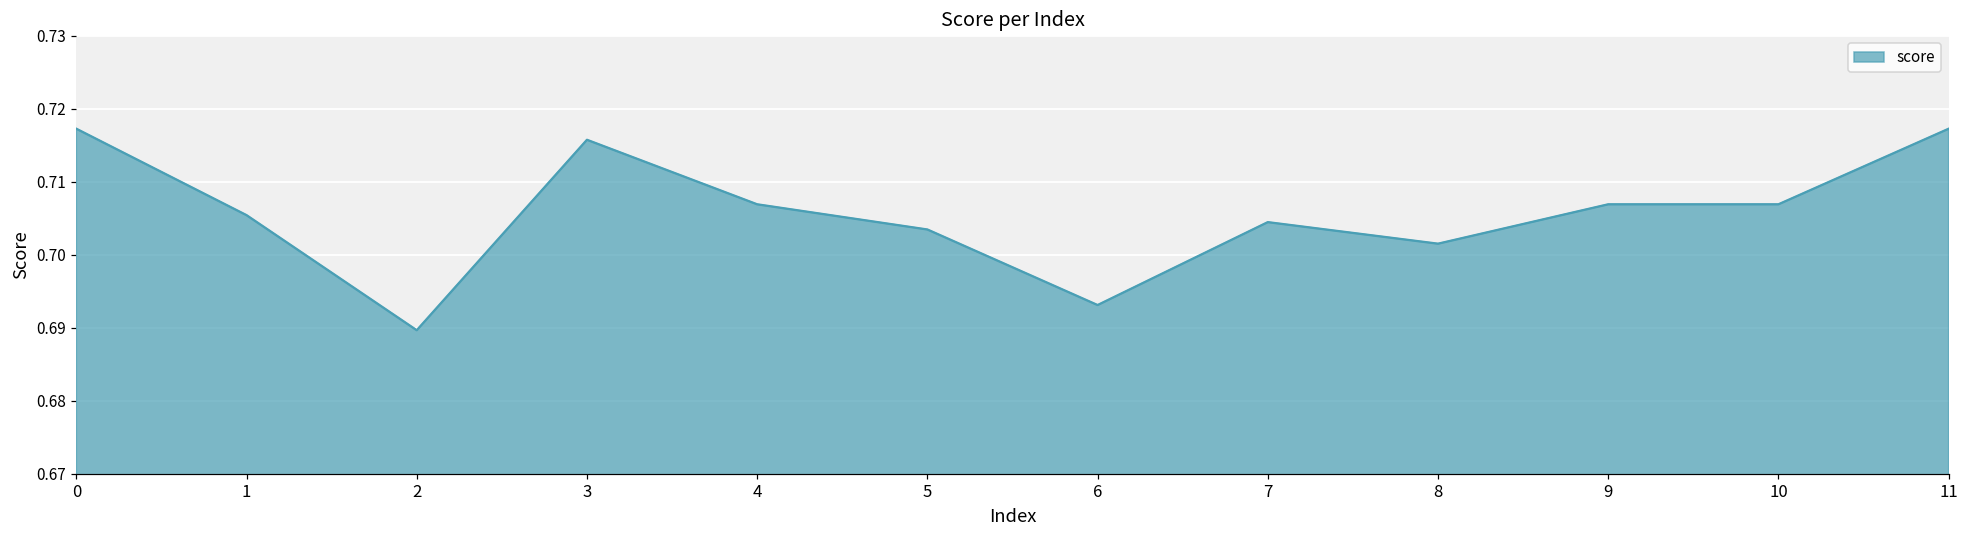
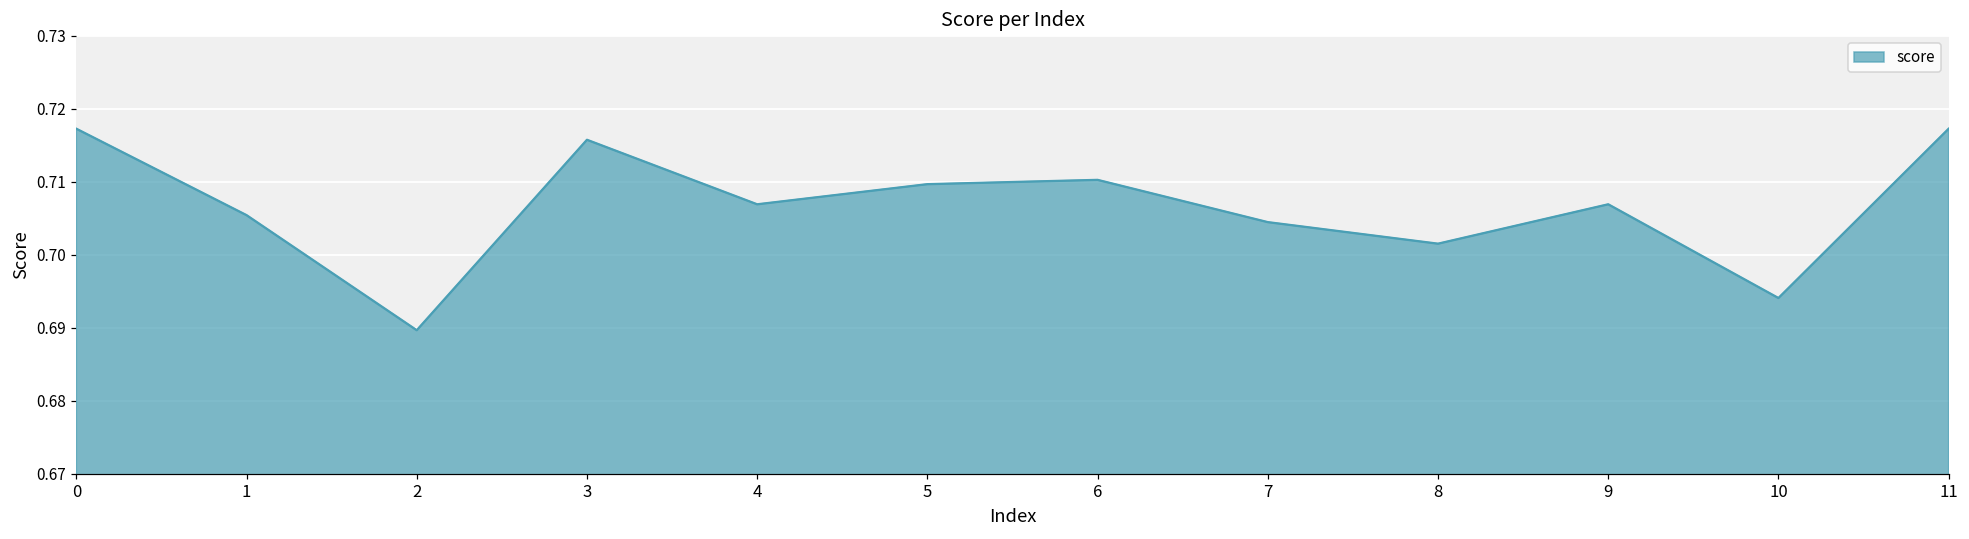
  {
    "0": 0.717,
    "1": 0.705,
    "2": 0.690,
    "3": 0.716,
    "4": 0.707,
-   "5": 0.703,
-   "6": 0.693,
+   "5": 0.710,
+   "6": 0.710,
    "7": 0.704,
    "8": 0.702,
    "9": 0.707,
-   "10": 0.707,
+   "10": 0.694,
    "11": 0.717
  }
